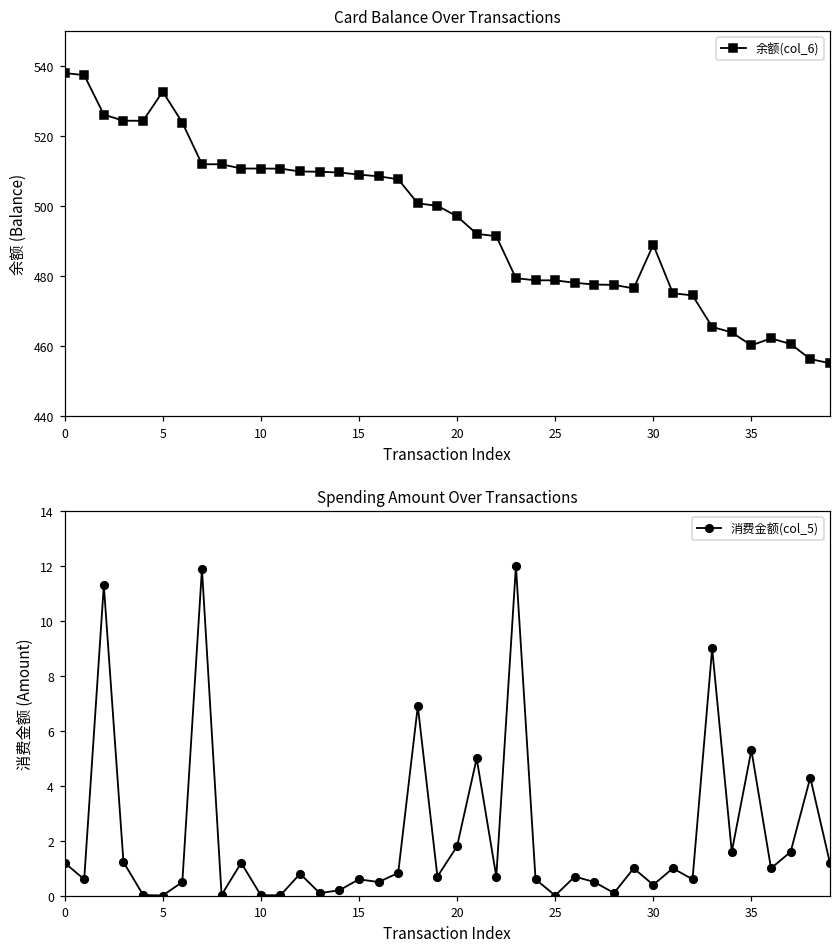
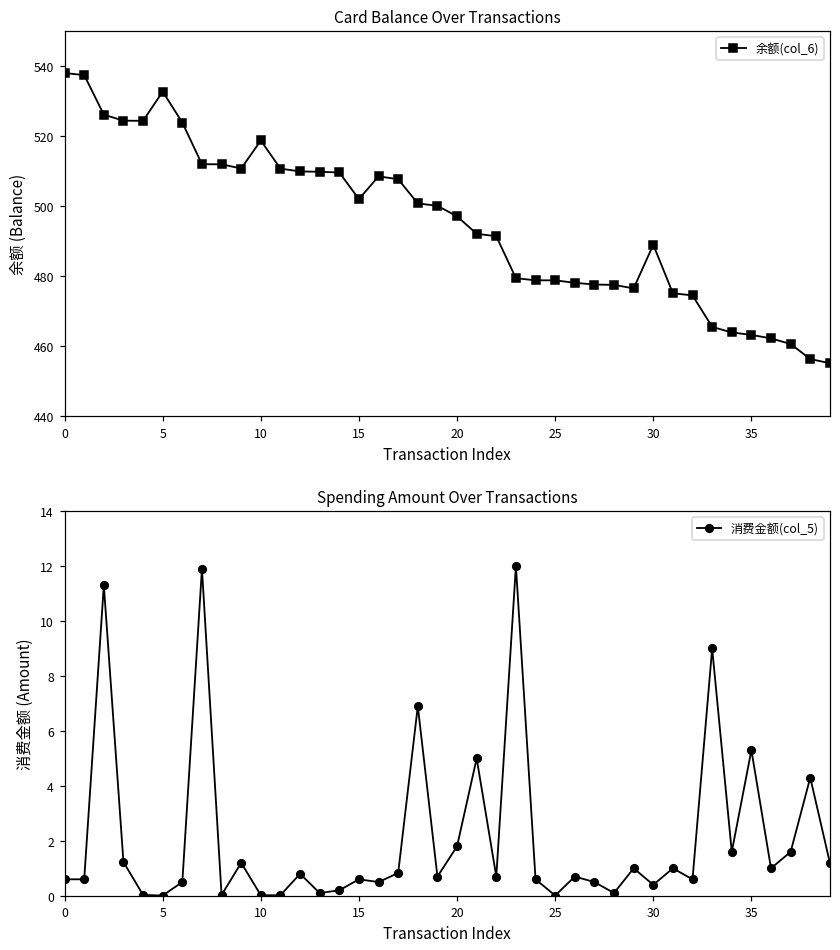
  {
    "Card Balance Over Transactions": {
      "0": 538,
      "5": 533,
-     "10": 511,
-     "15": 509,
+     "10": 519,
+     "15": 502,
      "20": 497,
      "25": 479,
      "30": 489,
-     "35": 460
+     "35": 463
    },
    "Spending Amount Over Transactions": {
-     "0": 1.2,
+     "0": 0.6,
      "5": 0.0,
      "10": 0.0,
      "15": 0.6,
      "20": 1.8,
      "25": 0.0,
      "30": 0.4,
      "35": 5.3
    }
  }
